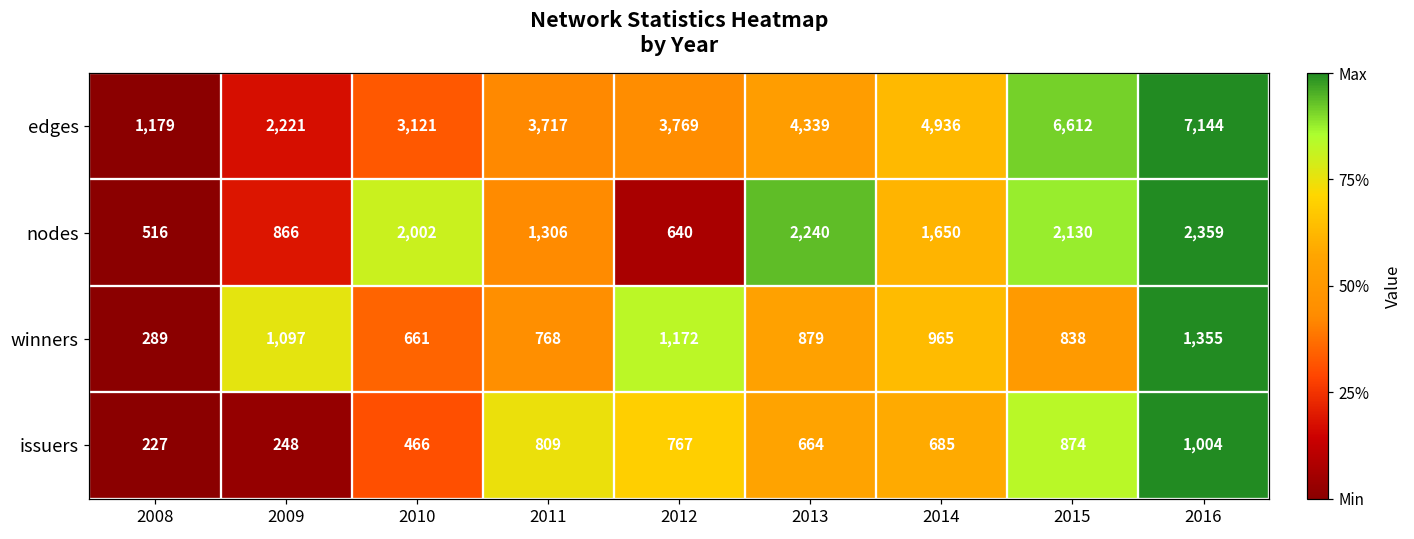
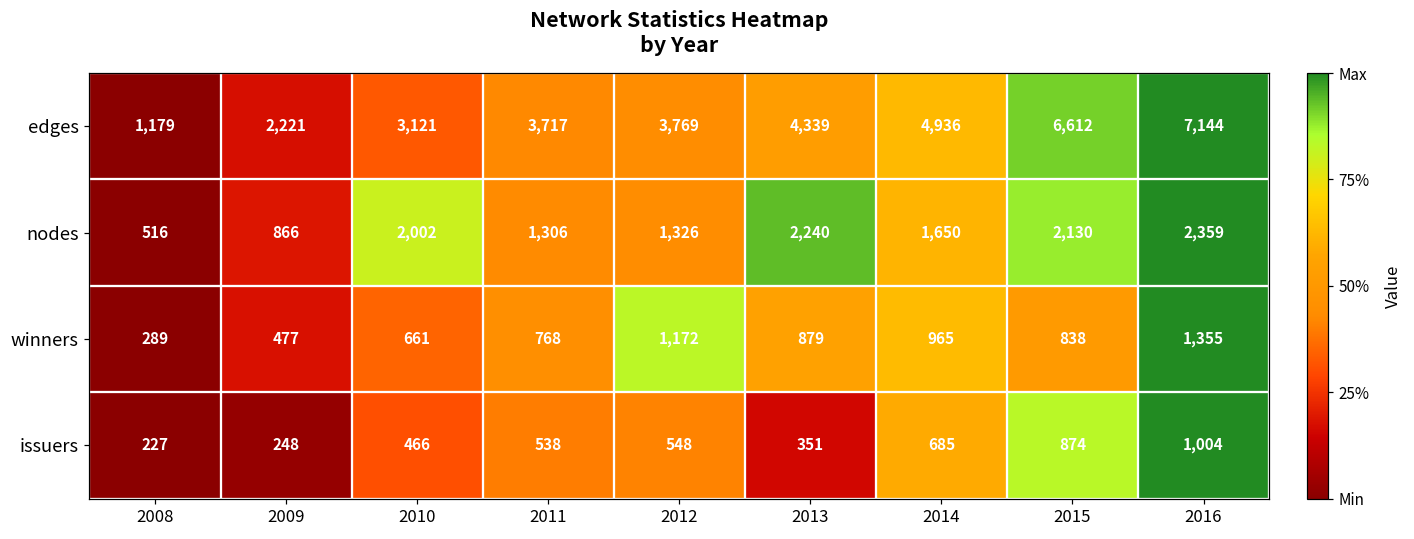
  {
    "edges": {
      "2008": "1,179",
      "2009": "2,221",
      "2010": "3,121",
      "2011": "3,717",
      "2012": "3,769",
      "2013": "4,339",
      "2014": "4,936",
      "2015": "6,612",
      "2016": "7,144"
    },
    "nodes": {
      "2008": "516",
      "2009": "866",
      "2010": "2,002",
      "2011": "1,306",
-     "2012": "640",
+     "2012": "1,326",
      "2013": "2,240",
      "2014": "1,650",
      "2015": "2,130",
      "2016": "2,359"
    },
    "winners": {
      "2008": "289",
-     "2009": "1,097",
+     "2009": "477",
      "2010": "661",
      "2011": "768",
      "2012": "1,172",
      "2013": "879",
      "2014": "965",
      "2015": "838",
      "2016": "1,355"
    },
    "issuers": {
      "2008": "227",
      "2009": "248",
      "2010": "466",
-     "2011": "809",
-     "2012": "767",
-     "2013": "664",
+     "2011": "538",
+     "2012": "548",
+     "2013": "351",
      "2014": "685",
      "2015": "874",
      "2016": "1,004"
    }
  }
